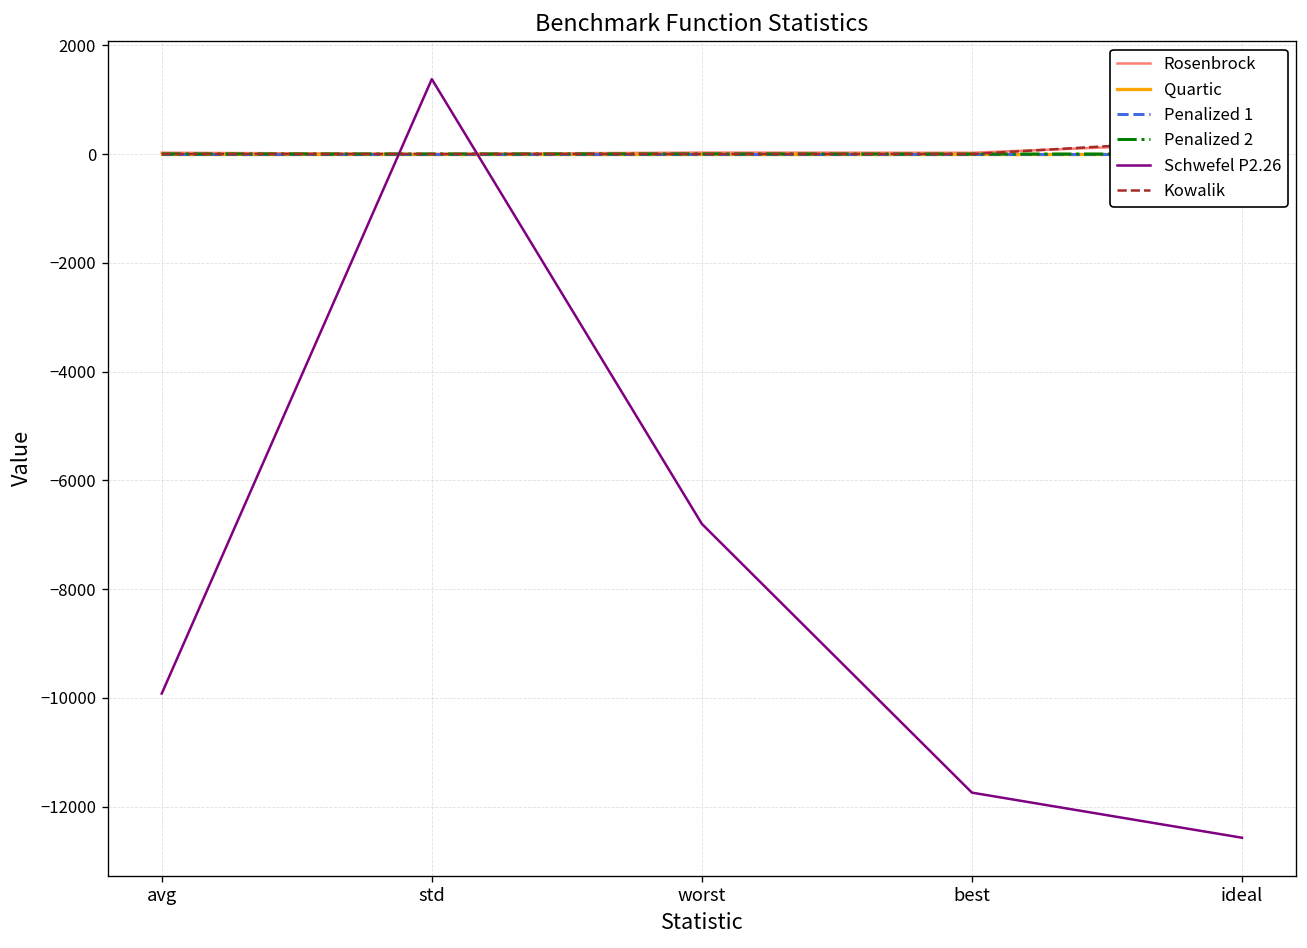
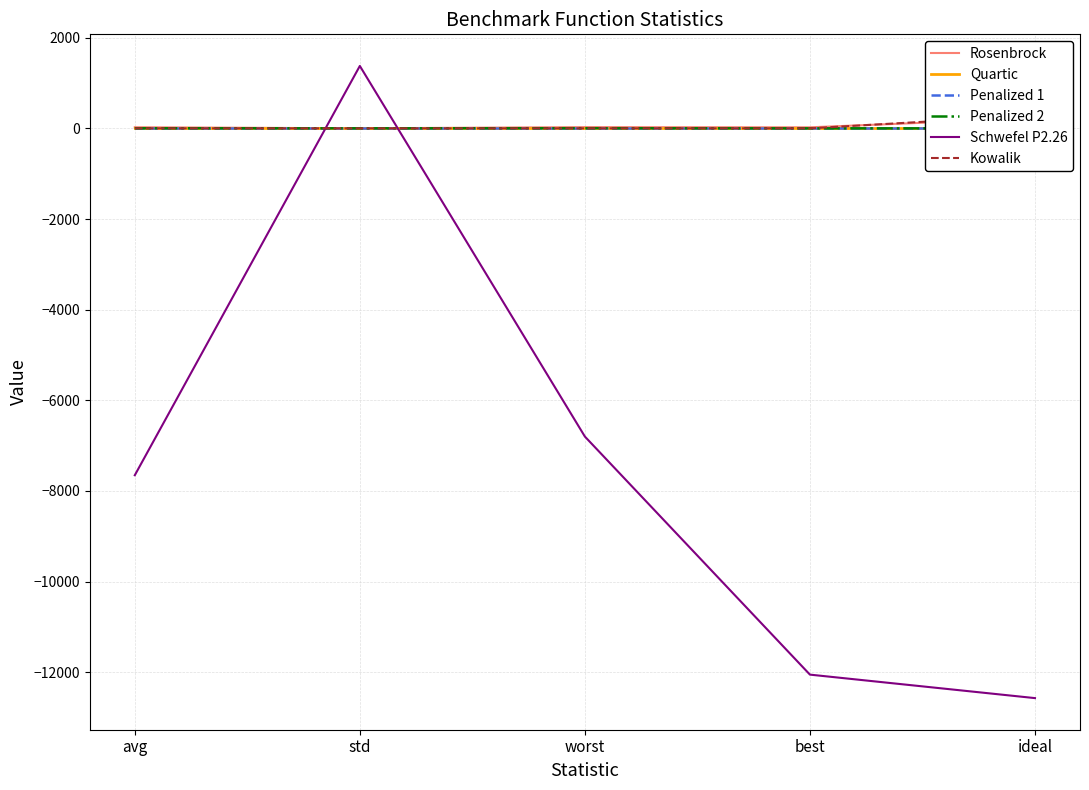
  {
    "Schwefel P2.26": {
-     "avg": -9900,
+     "avg": -7700,
      "std": 1400,
      "worst": -6800,
-     "best": -11700,
+     "best": -12100,
      "ideal": -12600
    }
  }
